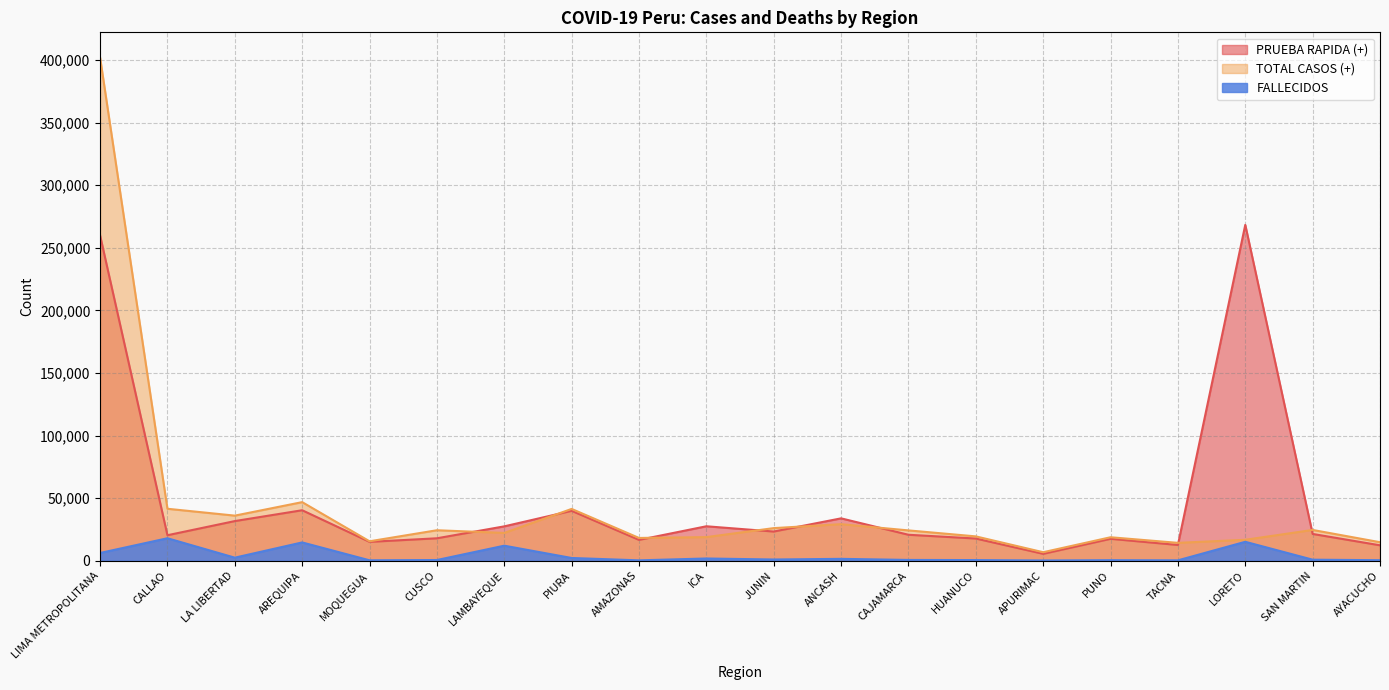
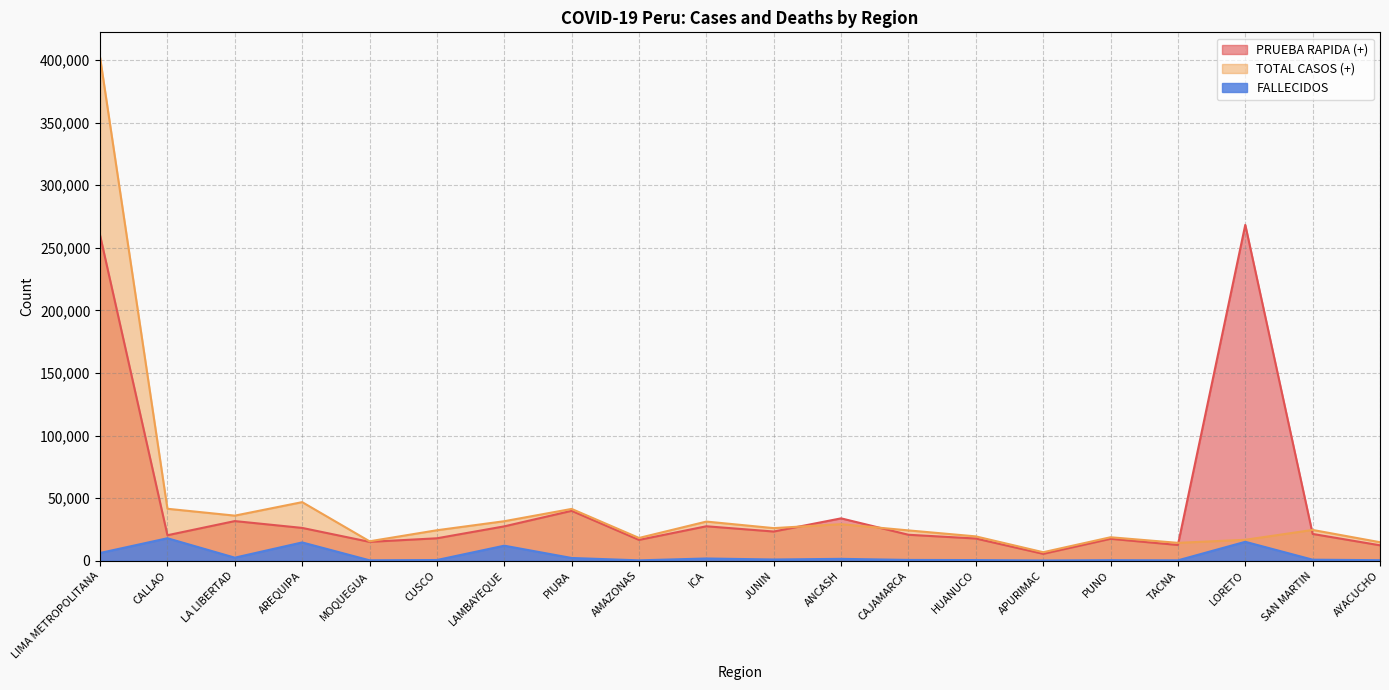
  {
    "PRUEBA RAPIDA (+)": {
      "LIMA METROPOLITANA": "260,000",
      "CALLAO": "20,000",
      "LA LIBERTAD": "32,000",
-     "AREQUIPA": "40,000",
+     "AREQUIPA": "26,000",
      "CUSCO": "18,000",
      "LAMBAYEQUE": "27,000",
      "ICA": "27,000",
      "JUNIN": "23,000",
      "ANCASH": "34,000",
      "CAJAMARCA": "21,000",
      "LORETO": "268,000",
      "SAN MARTIN": "21,000",
      "AYACUCHO": "12,000"
    },
    "TOTAL CASOS (+)": {
      "LIMA METROPOLITANA": "402,000",
      "CALLAO": "41,000",
      "LA LIBERTAD": "36,000",
      "AREQUIPA": "47,000",
      "CUSCO": "24,000",
-     "LAMBAYEQUE": "22,000",
-     "ICA": "19,000",
+     "LAMBAYEQUE": "32,000",
+     "ICA": "31,000",
      "JUNIN": "26,000",
      "ANCASH": "29,000",
      "CAJAMARCA": "24,000",
      "SAN MARTIN": "25,000",
      "AYACUCHO": "15,000"
    },
    "FALLECIDOS": {
      "LIMA METROPOLITANA": "6,000",
      "CALLAO": "18,000",
      "LA LIBERTAD": "2,000",
      "AREQUIPA": "15,000",
      "MOQUEGUA": "0",
      "CUSCO": "1,000",
      "LAMBAYEQUE": "12,000",
      "PIURA": "2,000",
      "AMAZONAS": "0",
      "ICA": "2,000",
      "JUNIN": "1,000",
      "ANCASH": "1,000",
      "CAJAMARCA": "1,000",
      "HUANUCO": "0",
      "APURIMAC": "0",
      "PUNO": "0",
      "TACNA": "0",
      "SAN MARTIN": "1,000",
      "AYACUCHO": "0"
    }
  }
